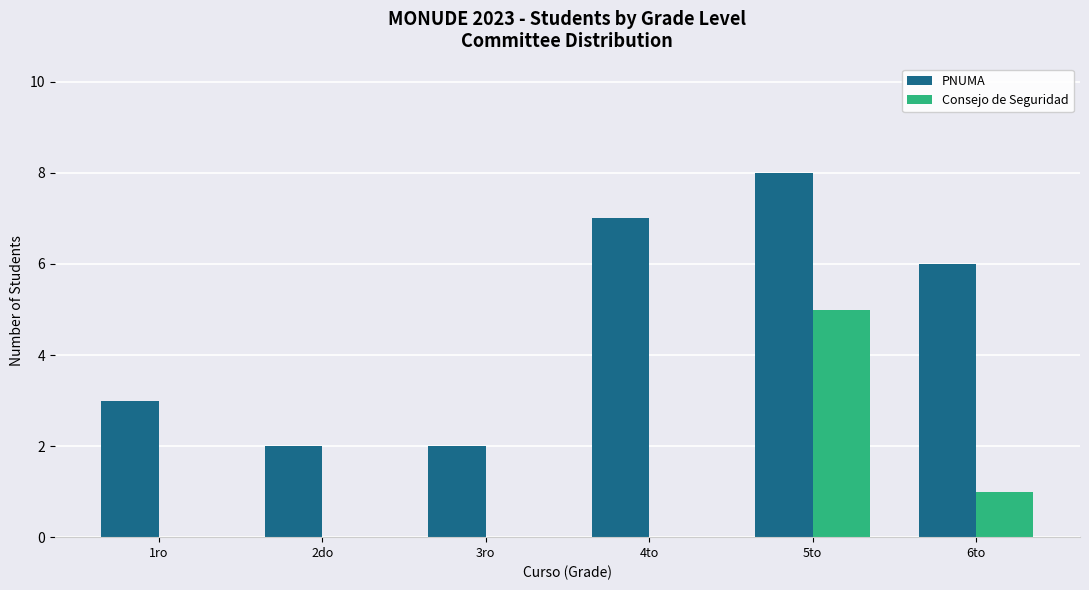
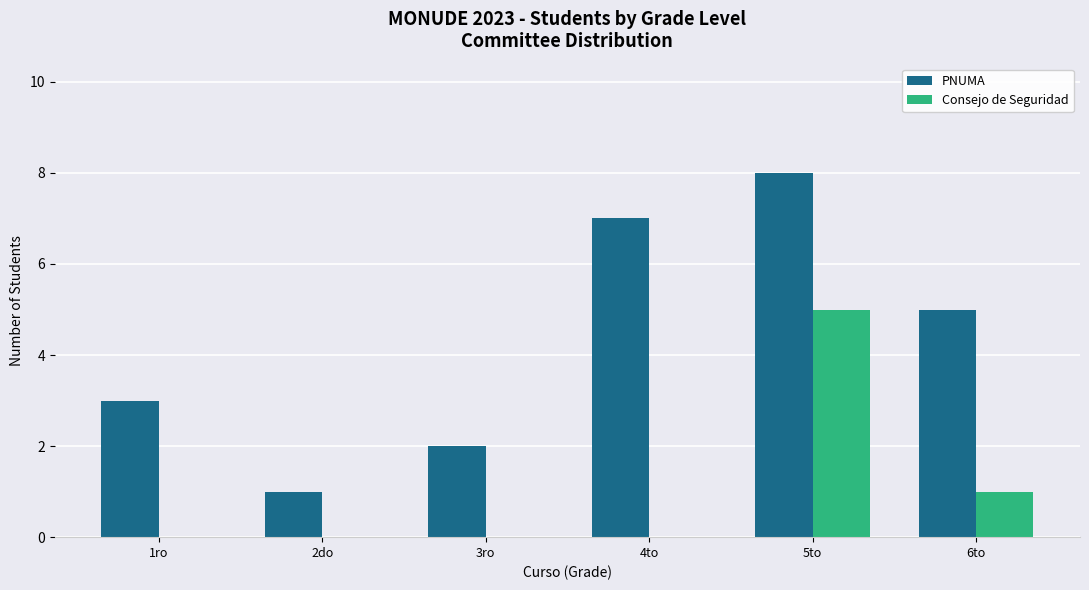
  {
    "PNUMA": {
      "1ro": 3,
-     "2do": 2,
+     "2do": 1,
      "3ro": 2,
      "4to": 7,
      "5to": 8,
-     "6to": 6
+     "6to": 5
    },
    "Consejo de Seguridad": {
      "1ro": 0,
      "2do": 0,
      "3ro": 0,
      "4to": 0,
      "5to": 5,
      "6to": 1
    }
  }
